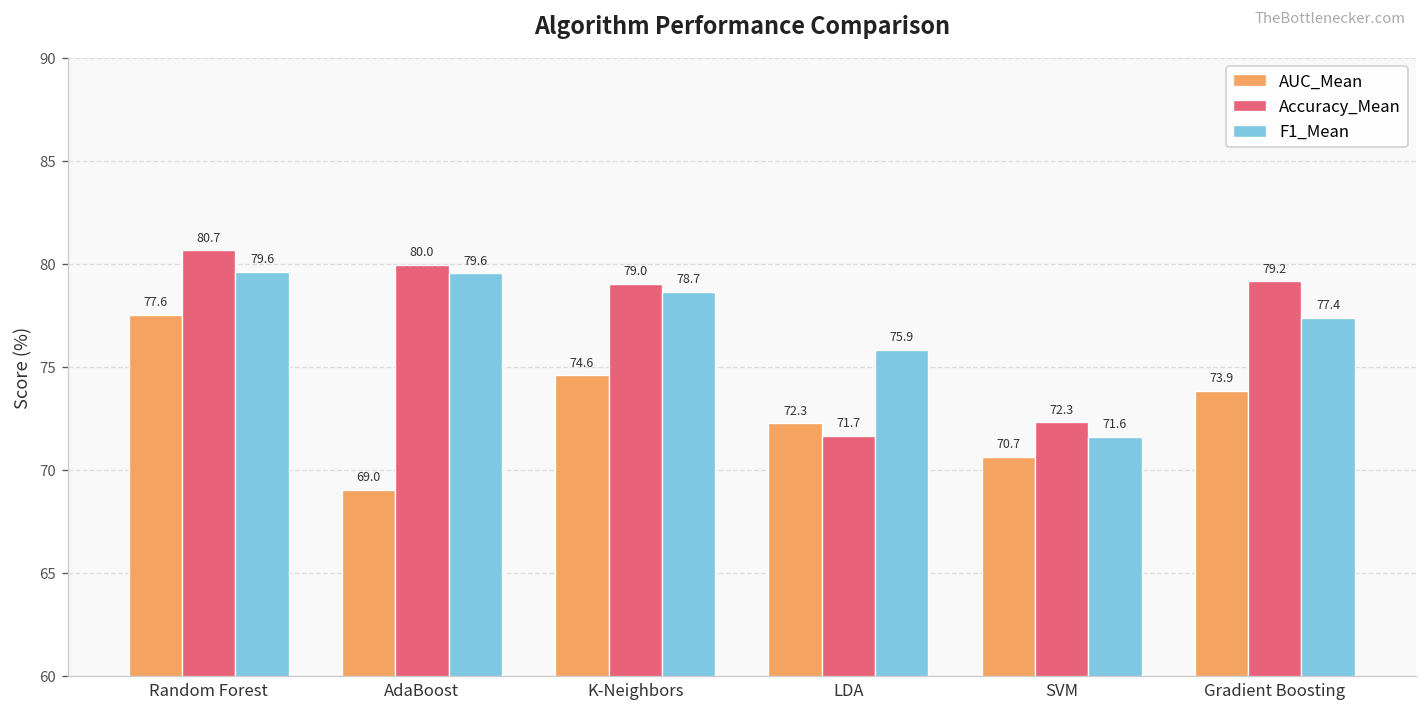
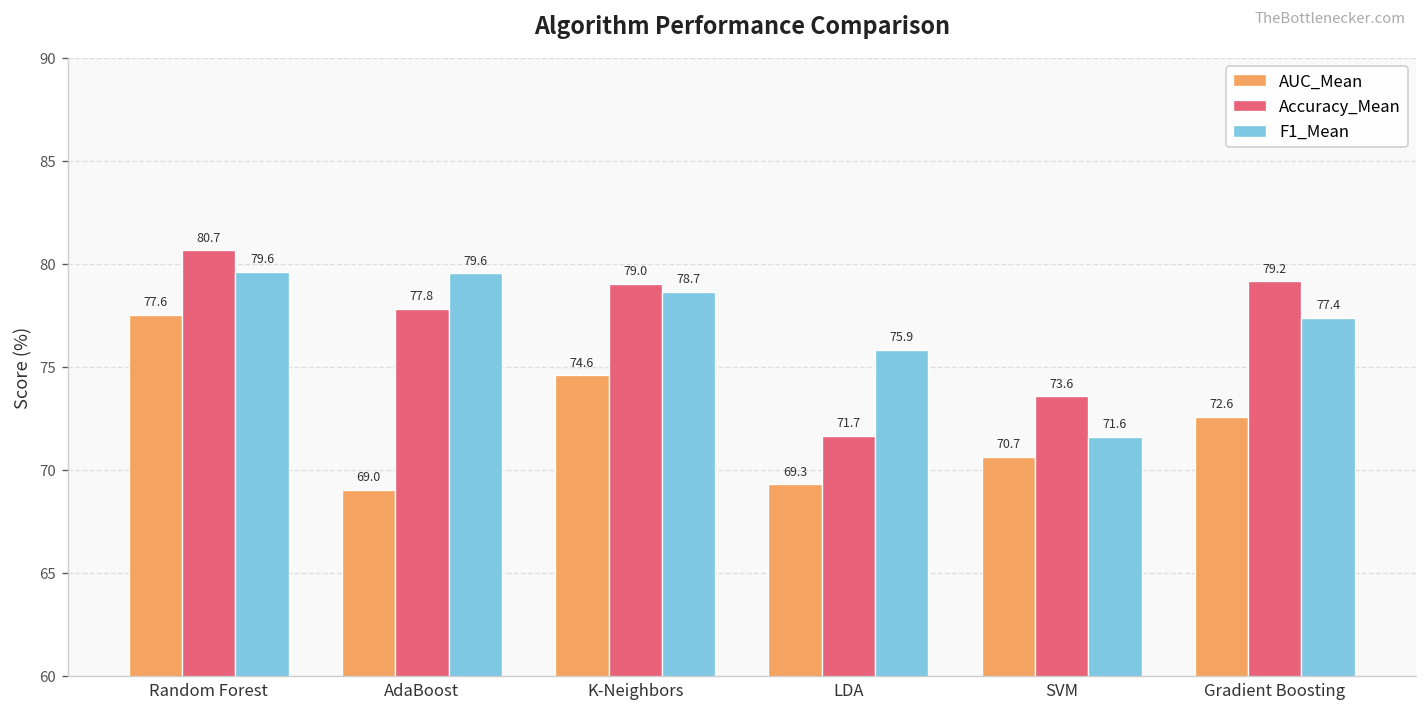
  {
    "AUC_Mean": {
      "Random Forest": 77.6,
      "AdaBoost": 69.0,
      "K-Neighbors": 74.6,
-     "LDA": 72.3,
+     "LDA": 69.3,
      "SVM": 70.7,
-     "Gradient Boosting": 73.9
+     "Gradient Boosting": 72.6
    },
    "Accuracy_Mean": {
      "Random Forest": 80.7,
-     "AdaBoost": 80.0,
+     "AdaBoost": 77.8,
      "K-Neighbors": 79.0,
      "LDA": 71.7,
-     "SVM": 72.3,
+     "SVM": 73.6,
      "Gradient Boosting": 79.2
    },
    "F1_Mean": {
      "Random Forest": 79.6,
      "AdaBoost": 79.6,
      "K-Neighbors": 78.7,
      "LDA": 75.9,
      "SVM": 71.6,
      "Gradient Boosting": 77.4
    }
  }
